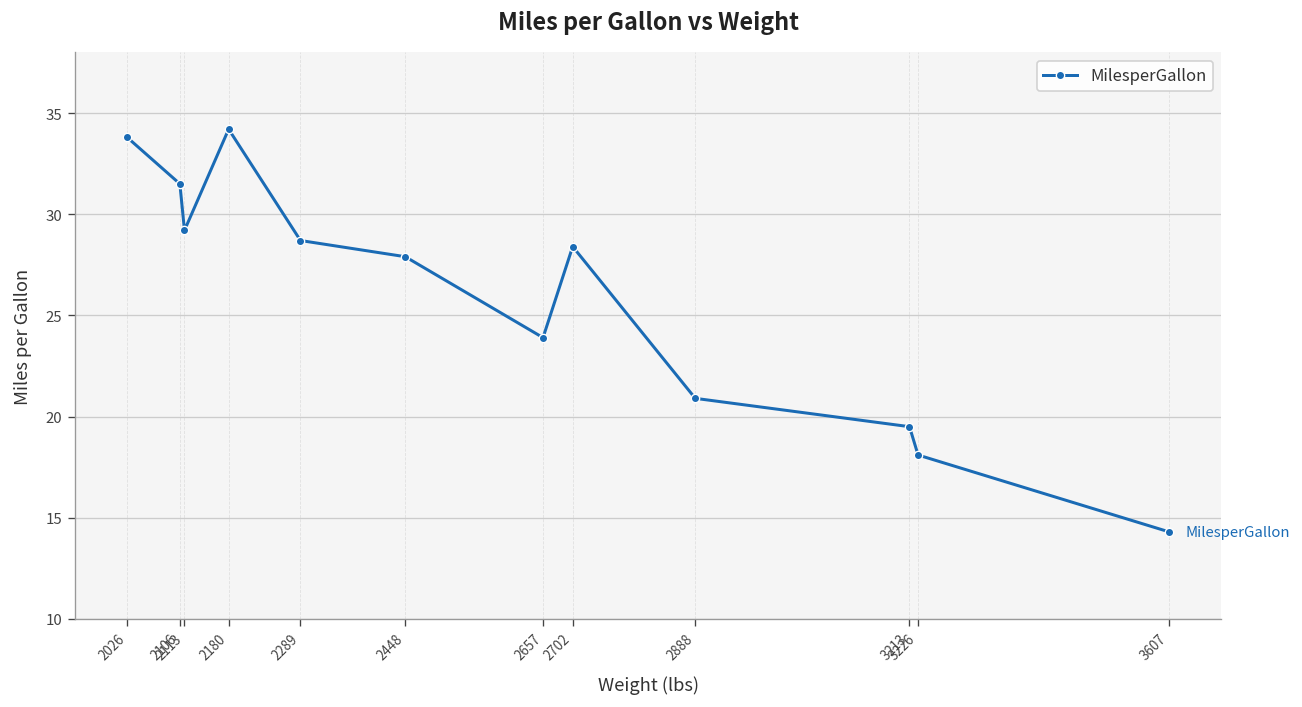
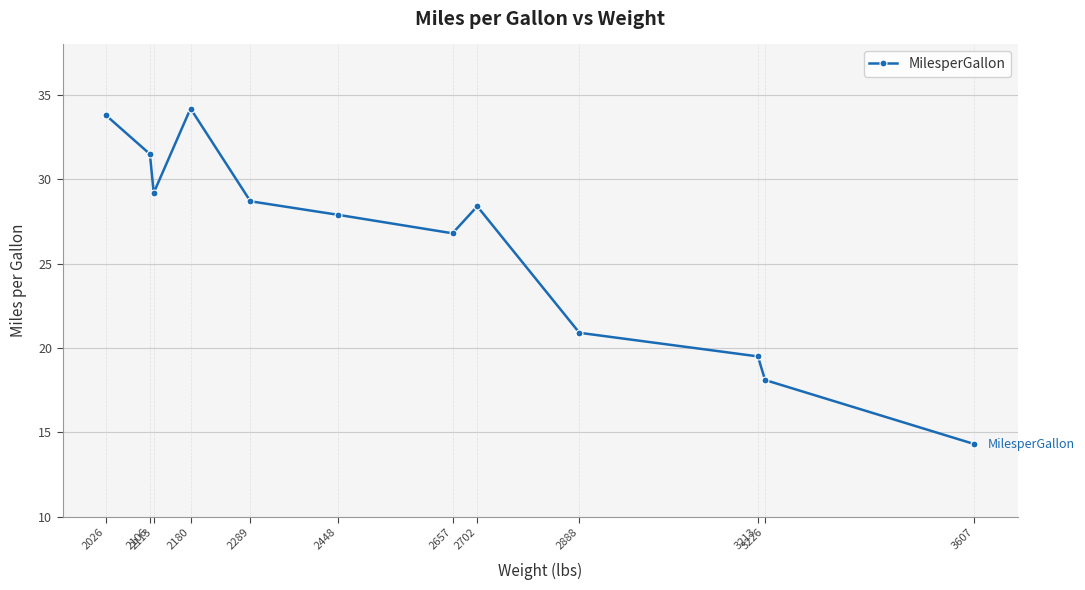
  {
    "2026": 33.8,
    "2106": 31.5,
    "2113": 29.2,
    "2180": 34.2,
    "2289": 28.7,
    "2448": 27.9,
-   "2657": 23.9,
+   "2657": 26.8,
    "2702": 28.4,
    "2888": 20.9,
    "3213": 19.5,
    "3226": 18.1,
    "3607": 14.3
  }
